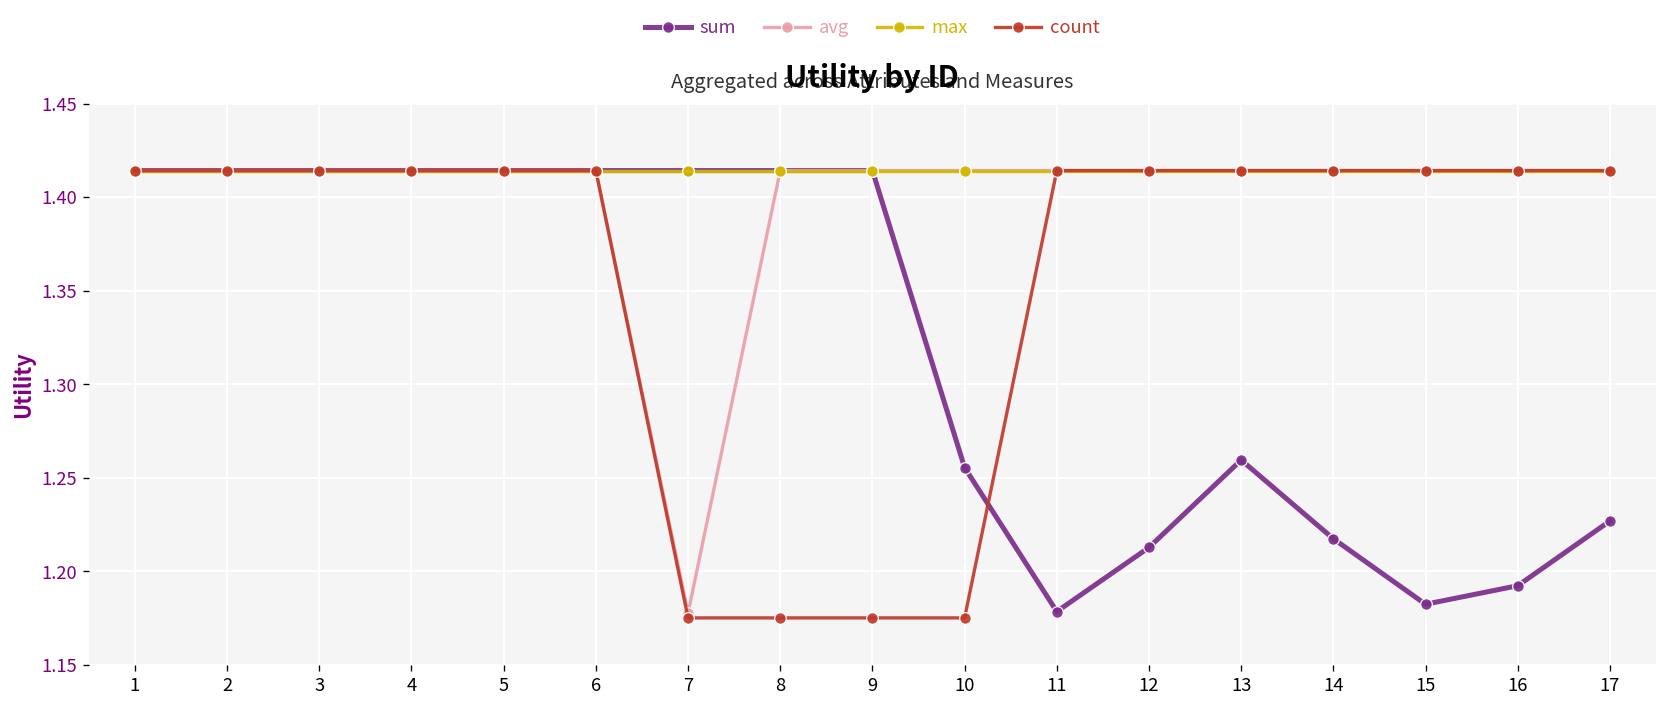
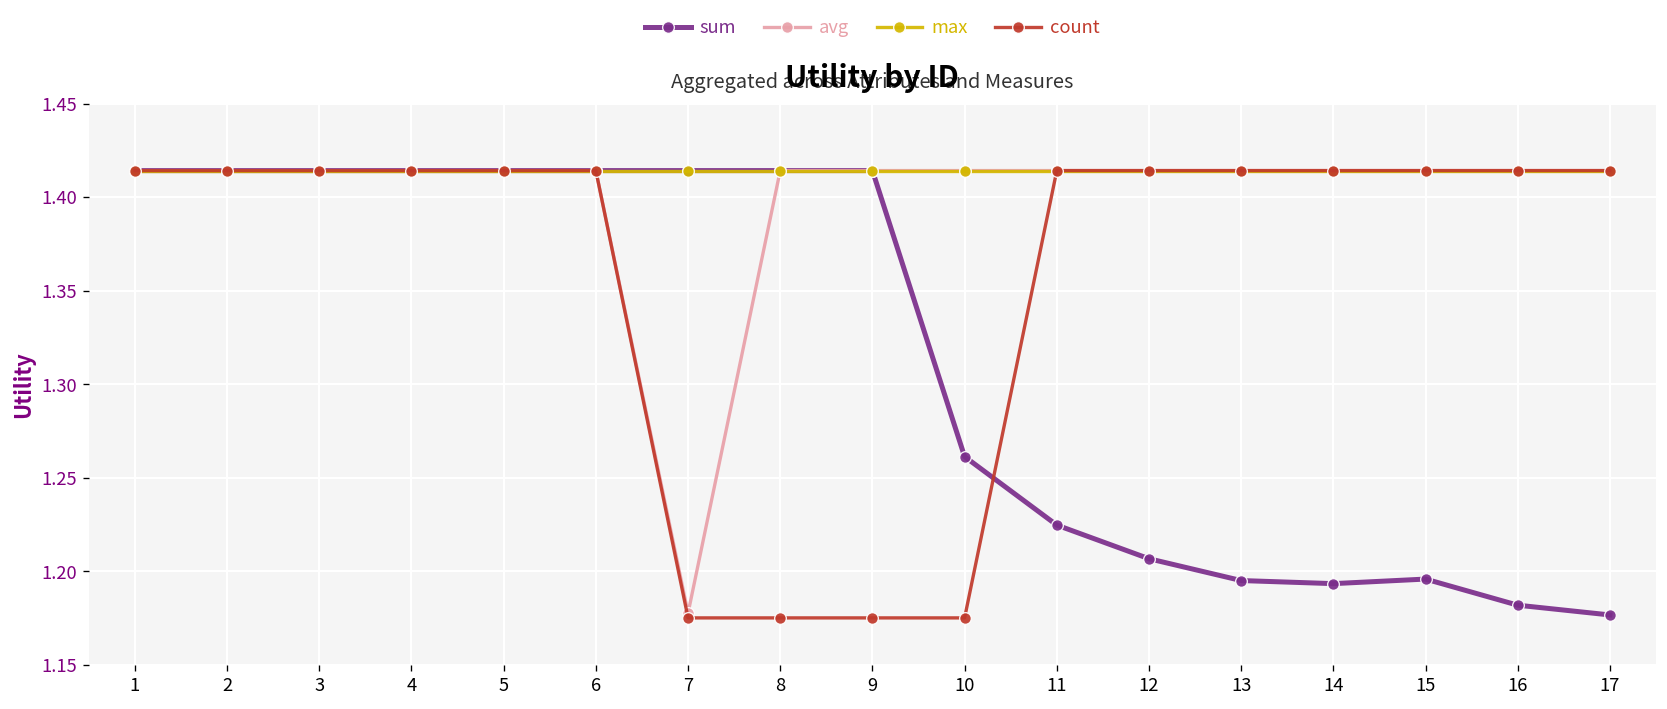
  {
    "sum": {
-     "10": 1.255,
-     "11": 1.179,
-     "12": 1.213,
-     "13": 1.260,
-     "14": 1.217,
-     "15": 1.182,
-     "16": 1.192,
-     "17": 1.227
+     "10": 1.261,
+     "11": 1.225,
+     "12": 1.207,
+     "13": 1.195,
+     "14": 1.193,
+     "15": 1.196,
+     "16": 1.182,
+     "17": 1.177
    },
    "avg": {
      "7": 1.178
    },
    "count": {
      "7": 1.175,
      "8": 1.175,
      "9": 1.175,
      "10": 1.175
    }
  }
